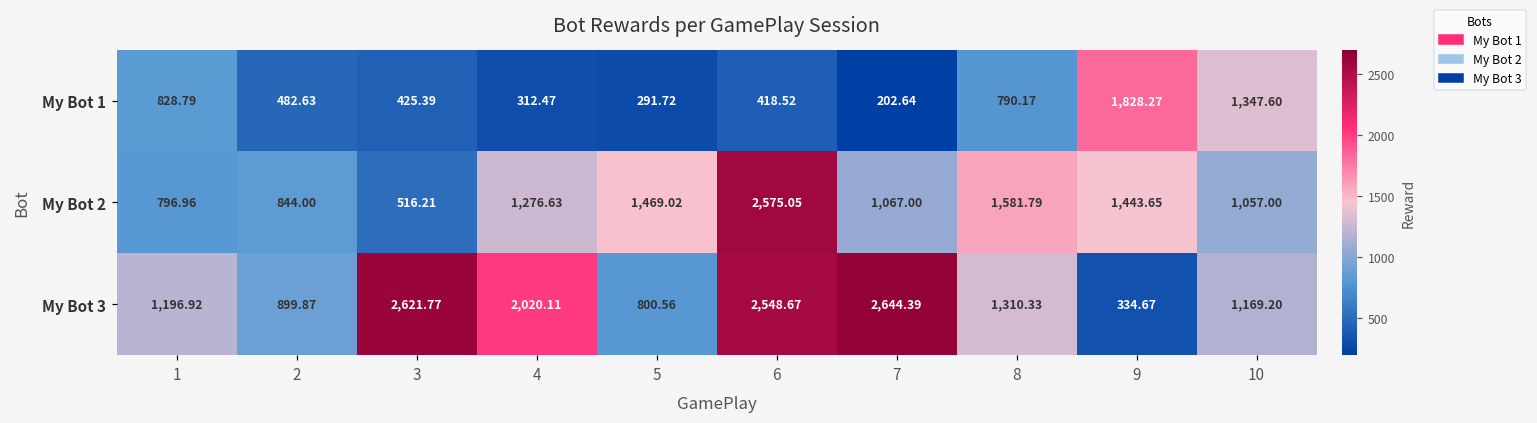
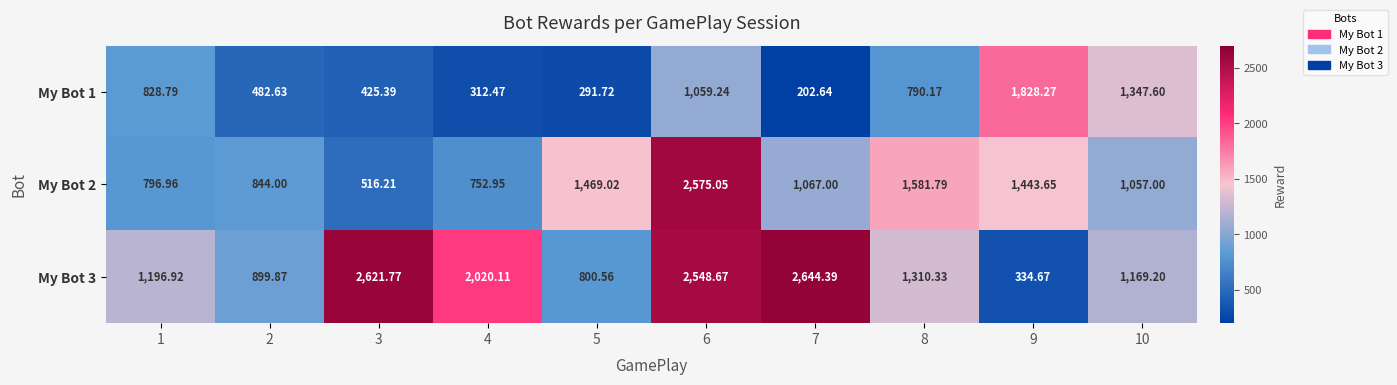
  {
    "My Bot 1": {
      "1": "828.79",
      "2": "482.63",
      "3": "425.39",
      "4": "312.47",
      "5": "291.72",
-     "6": "418.52",
+     "6": "1,059.24",
      "7": "202.64",
      "8": "790.17",
      "9": "1,828.27",
      "10": "1,347.60"
    },
    "My Bot 2": {
      "1": "796.96",
      "2": "844.00",
      "3": "516.21",
-     "4": "1,276.63",
+     "4": "752.95",
      "5": "1,469.02",
      "6": "2,575.05",
      "7": "1,067.00",
      "8": "1,581.79",
      "9": "1,443.65",
      "10": "1,057.00"
    },
    "My Bot 3": {
      "1": "1,196.92",
      "2": "899.87",
      "3": "2,621.77",
      "4": "2,020.11",
      "5": "800.56",
      "6": "2,548.67",
      "7": "2,644.39",
      "8": "1,310.33",
      "9": "334.67",
      "10": "1,169.20"
    }
  }
